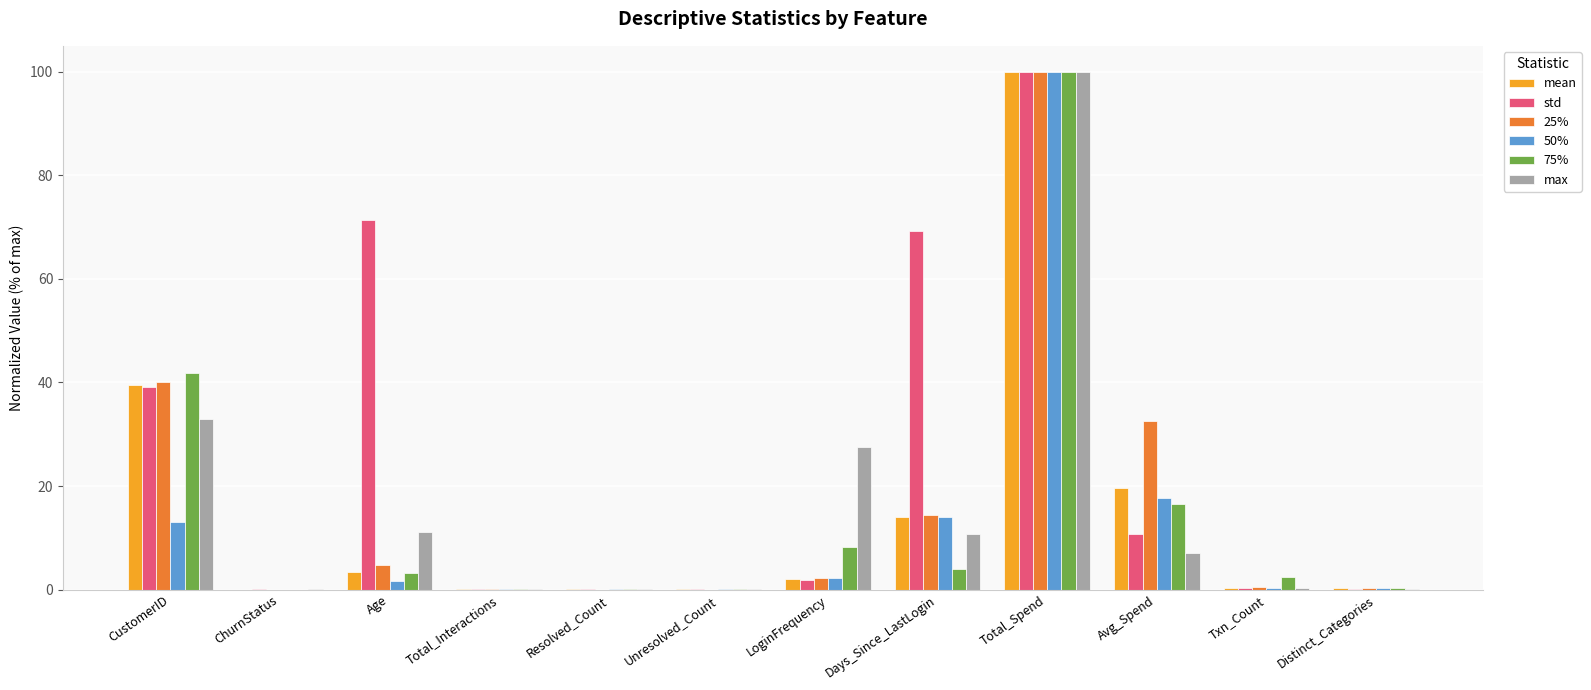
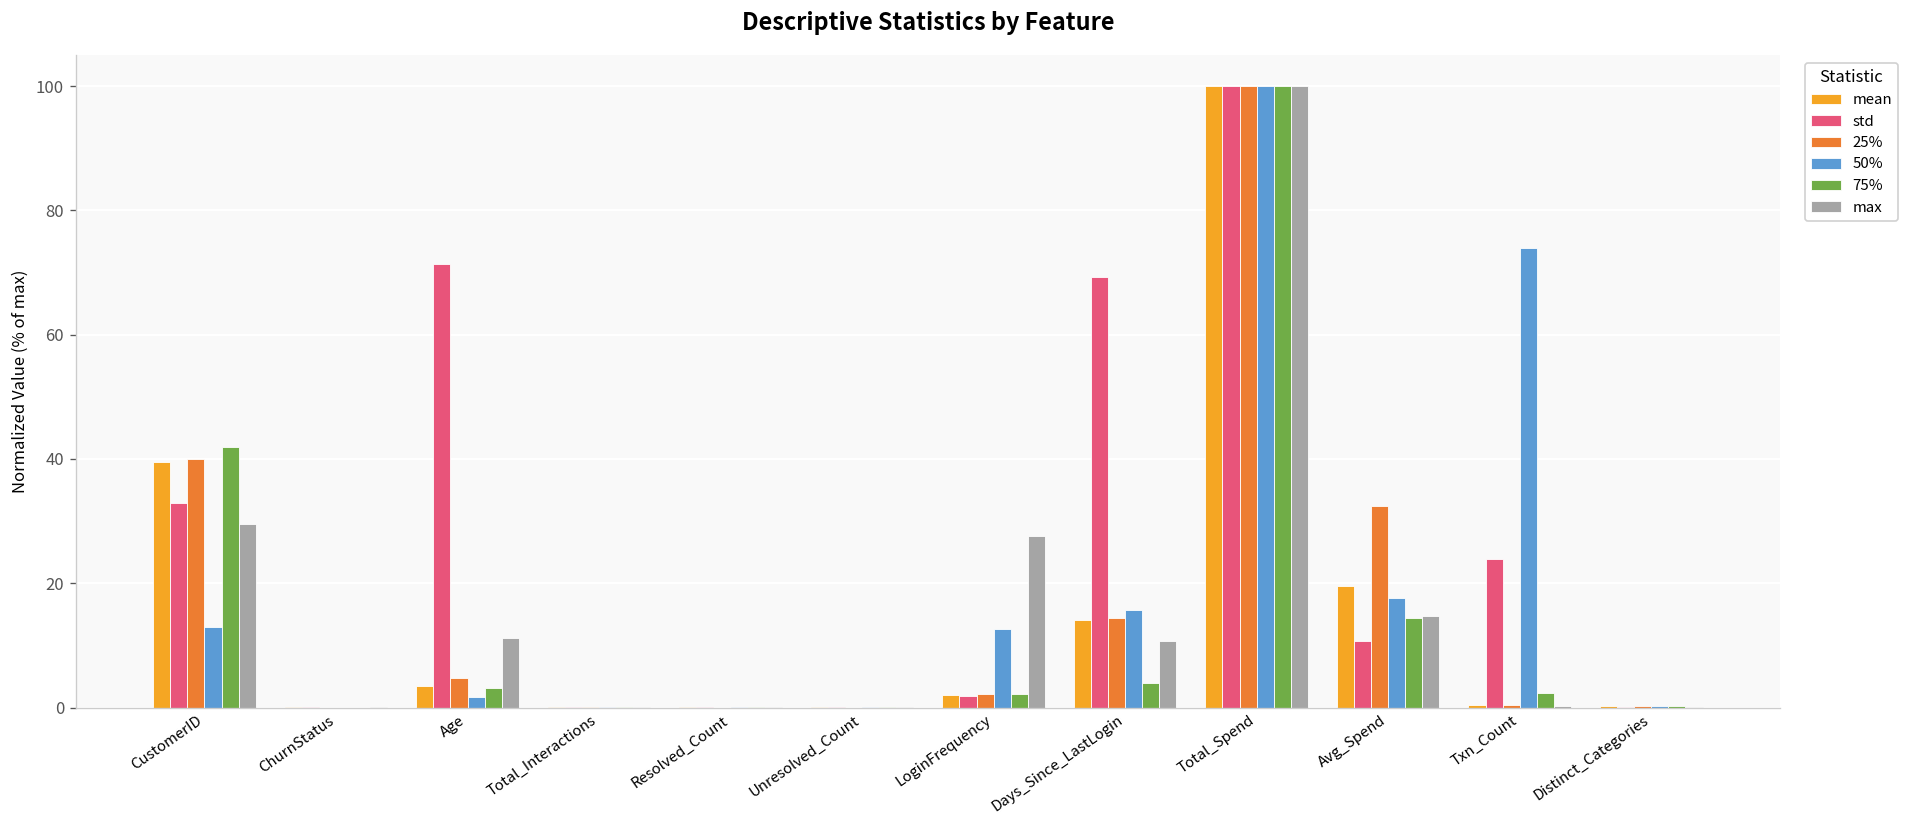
  {
    "std": {
-     "CustomerID": 39,
+     "CustomerID": 33,
      "Age": 71,
      "LoginFrequency": 2,
      "Days_Since_LastLogin": 69,
      "Total_Spend": 100,
      "Avg_Spend": 11,
-     "Txn_Count": 0
+     "Txn_Count": 24
    },
    "50%": {
      "CustomerID": 13,
      "ChurnStatus": 0,
      "Age": 2,
-     "LoginFrequency": 2,
-     "Days_Since_LastLogin": 14,
+     "LoginFrequency": 13,
+     "Days_Since_LastLogin": 16,
      "Total_Spend": 100,
      "Avg_Spend": 18,
-     "Txn_Count": 0
+     "Txn_Count": 74
    },
    "75%": {
      "CustomerID": 42,
      "ChurnStatus": 0,
      "Age": 3,
-     "LoginFrequency": 8,
+     "LoginFrequency": 2,
      "Days_Since_LastLogin": 4,
      "Total_Spend": 100,
-     "Avg_Spend": 16,
+     "Avg_Spend": 14,
      "Txn_Count": 2
    },
    "max": {
-     "CustomerID": 33,
+     "CustomerID": 30,
      "Age": 11,
      "LoginFrequency": 28,
      "Days_Since_LastLogin": 11,
      "Total_Spend": 100,
-     "Avg_Spend": 7
+     "Avg_Spend": 15
    }
  }
